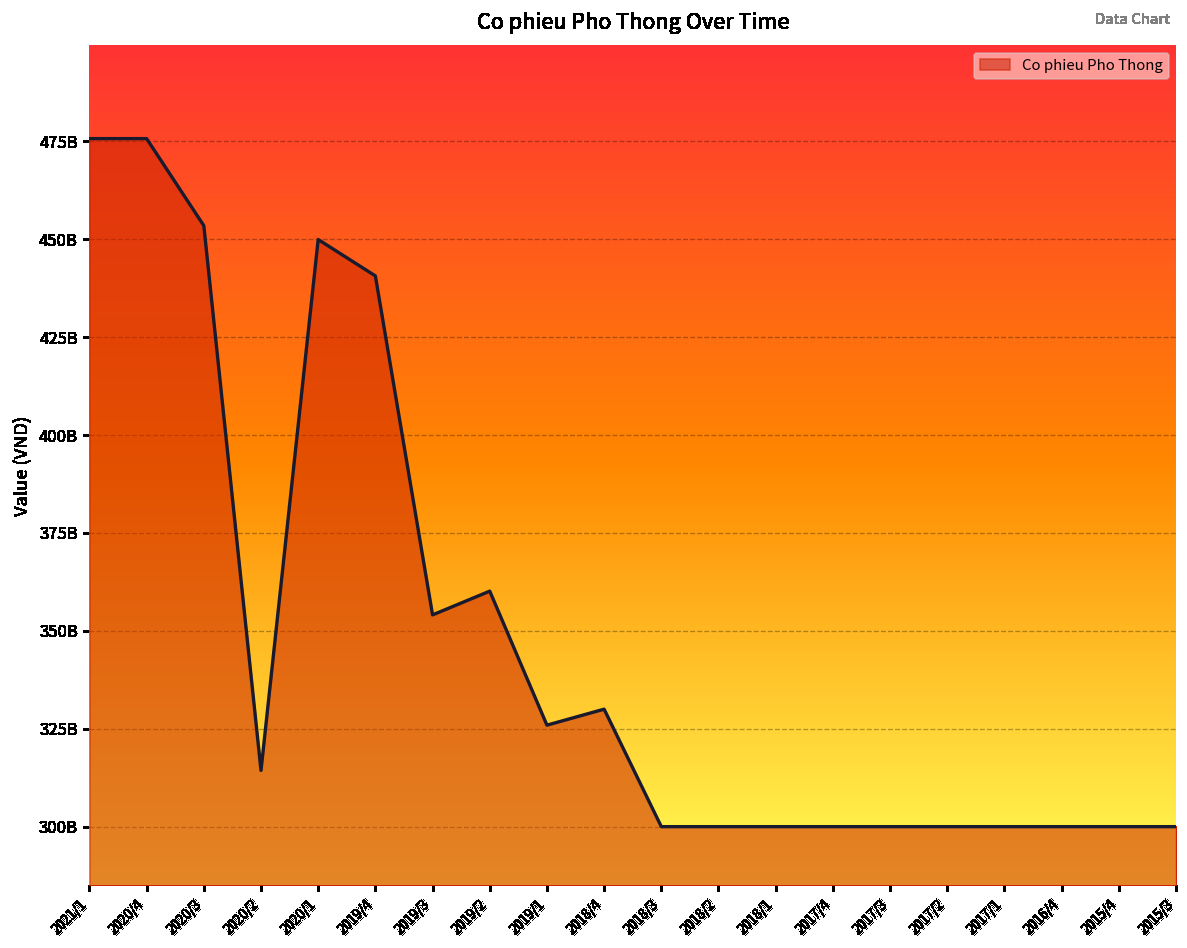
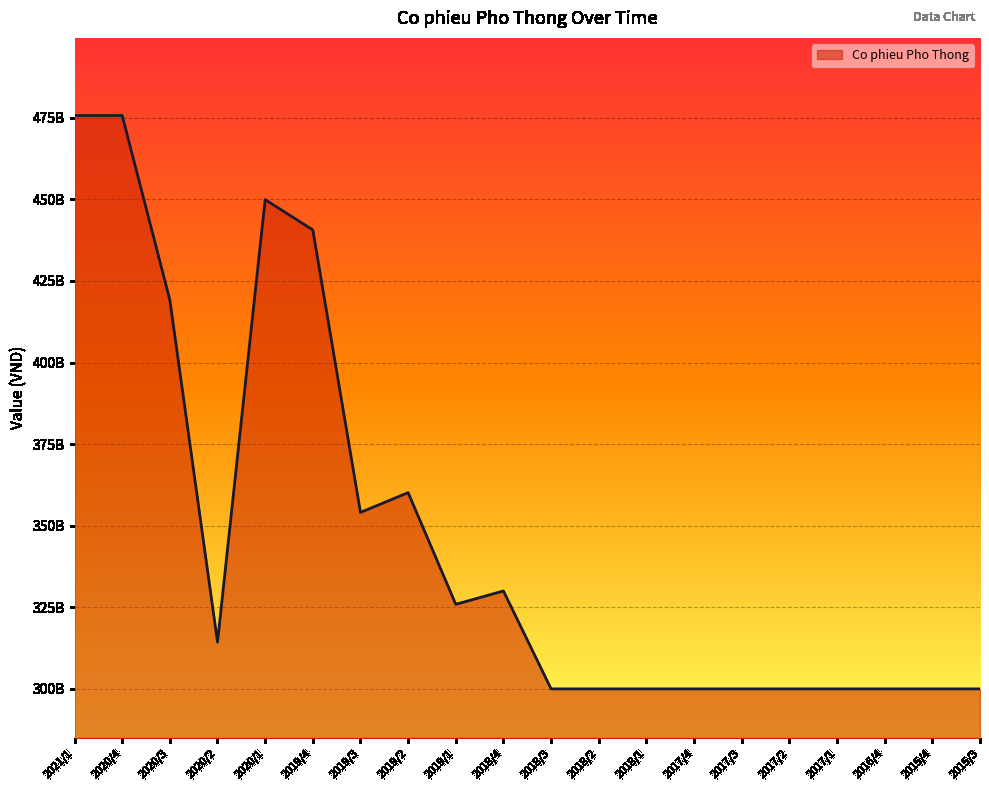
  {
    "2021/1": 476000000000,
    "2020/4": 476000000000,
-   "2020/3": 453000000000,
+   "2020/3": 419000000000,
    "2020/2": 314000000000,
    "2020/1": 450000000000,
    "2019/4": 441000000000,
    "2019/3": 354000000000,
    "2019/2": 360000000000,
    "2019/1": 326000000000,
    "2018/4": 330000000000,
    "2018/3": 300000000000,
    "2018/2": 300000000000,
    "2018/1": 300000000000,
    "2017/4": 300000000000,
    "2017/3": 300000000000,
    "2017/2": 300000000000,
    "2017/1": 300000000000,
    "2016/4": 300000000000,
    "2015/4": 300000000000,
    "2015/3": 300000000000
  }
